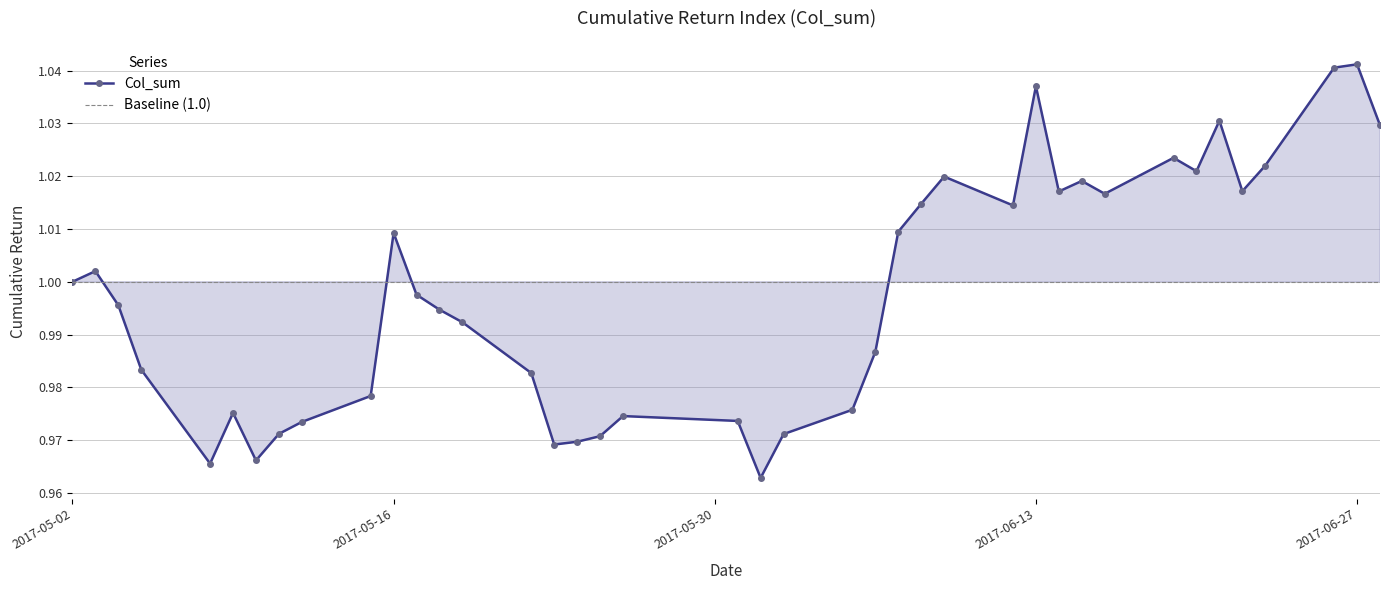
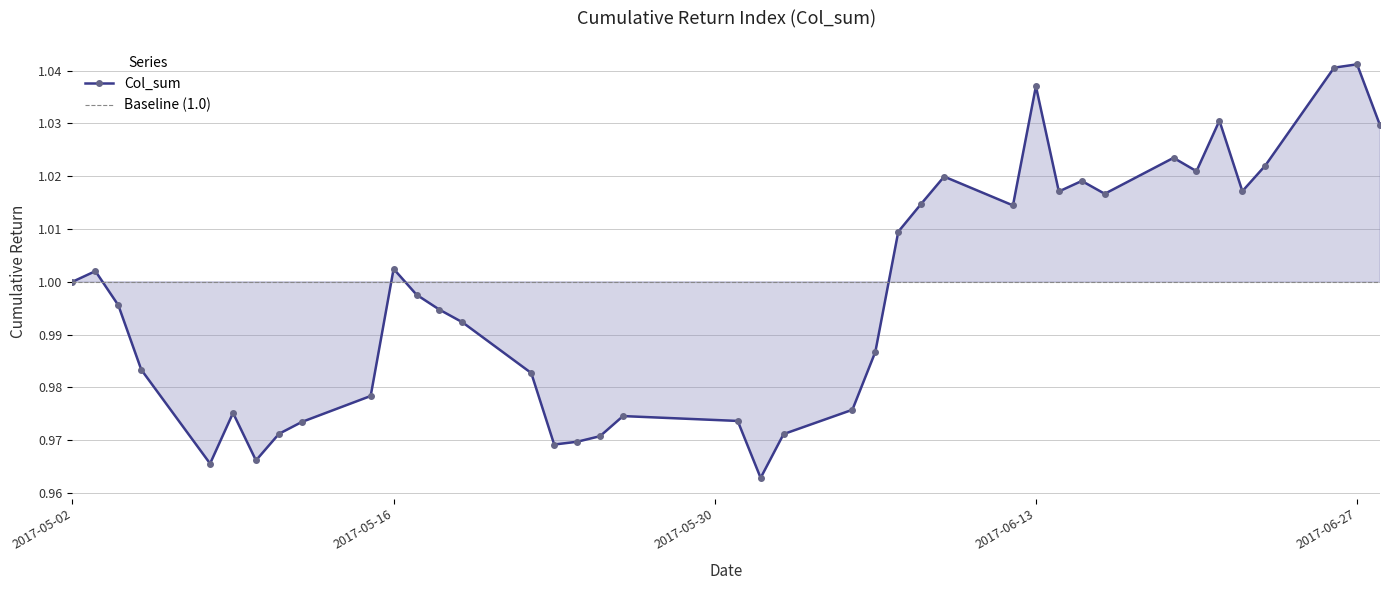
  {
    "2017-05-02": 1.000,
-   "2017-05-16": 1.009,
+   "2017-05-16": 1.002,
    "2017-06-13": 1.037,
    "2017-06-27": 1.041
  }
